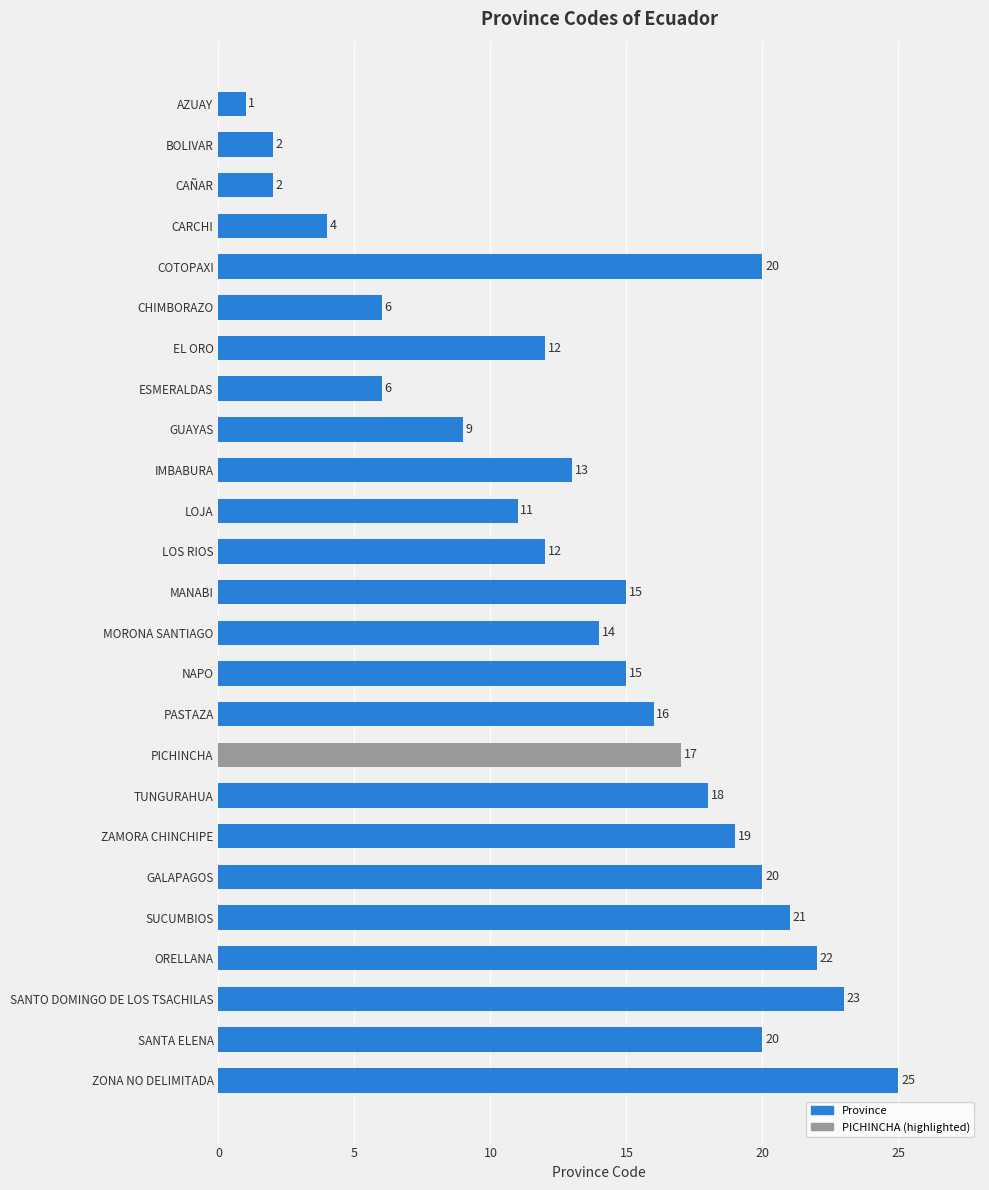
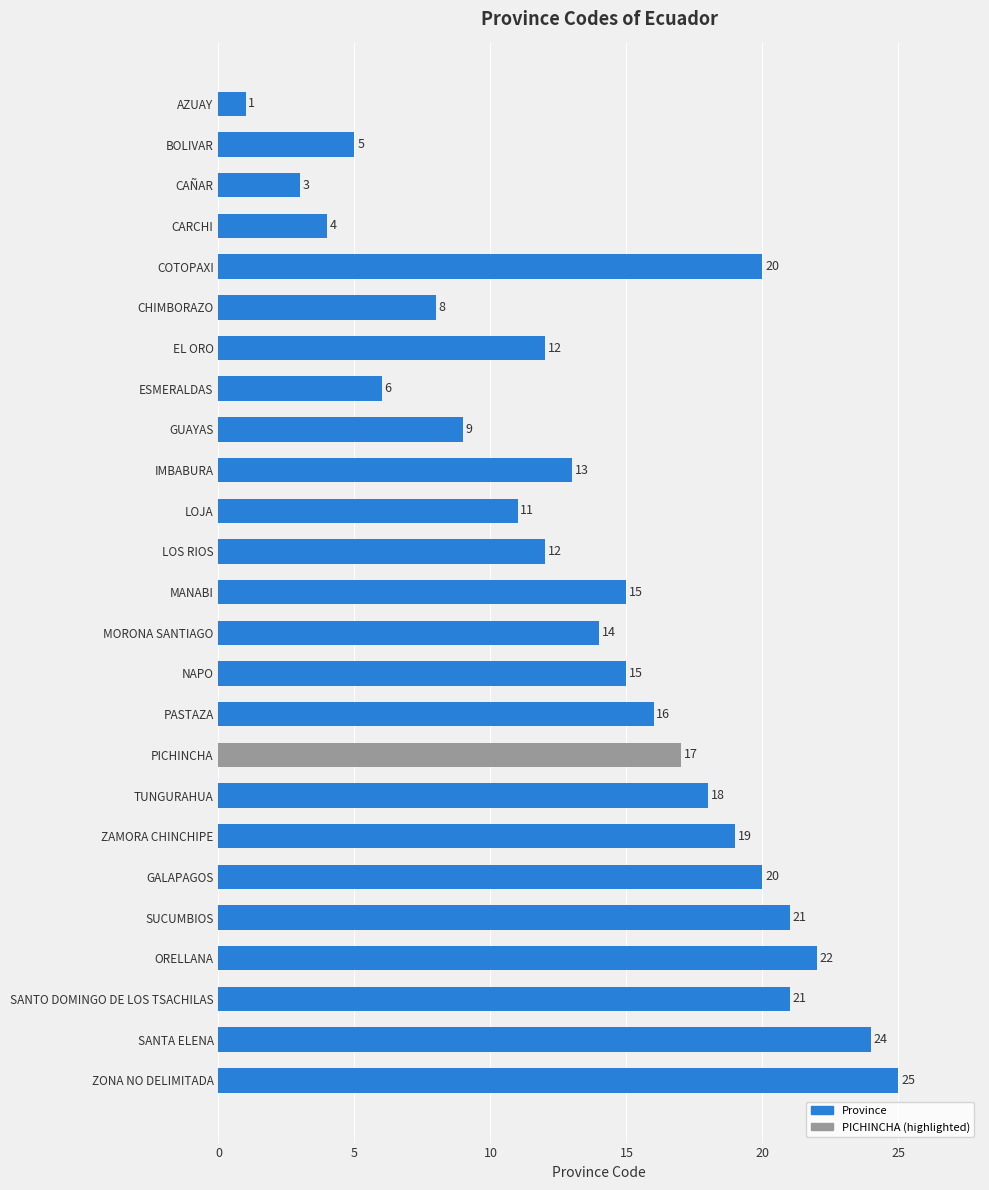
  {
    "AZUAY": 1,
-   "BOLIVAR": 2,
-   "CAÑAR": 2,
+   "BOLIVAR": 5,
+   "CAÑAR": 3,
    "CARCHI": 4,
    "COTOPAXI": 20,
-   "CHIMBORAZO": 6,
+   "CHIMBORAZO": 8,
    "EL ORO": 12,
    "ESMERALDAS": 6,
    "GUAYAS": 9,
    "IMBABURA": 13,
    "LOJA": 11,
    "LOS RIOS": 12,
    "MANABI": 15,
    "MORONA SANTIAGO": 14,
    "NAPO": 15,
    "PASTAZA": 16,
    "PICHINCHA": 17,
    "TUNGURAHUA": 18,
    "ZAMORA CHINCHIPE": 19,
    "GALAPAGOS": 20,
    "SUCUMBIOS": 21,
    "ORELLANA": 22,
-   "SANTO DOMINGO DE LOS TSACHILAS": 23,
-   "SANTA ELENA": 20,
+   "SANTO DOMINGO DE LOS TSACHILAS": 21,
+   "SANTA ELENA": 24,
    "ZONA NO DELIMITADA": 25
  }
